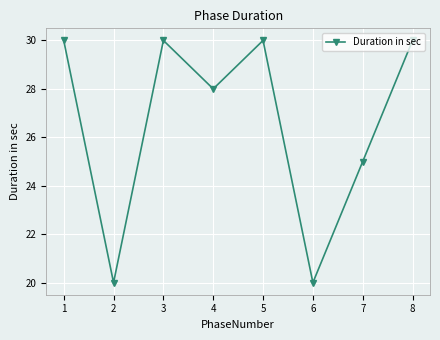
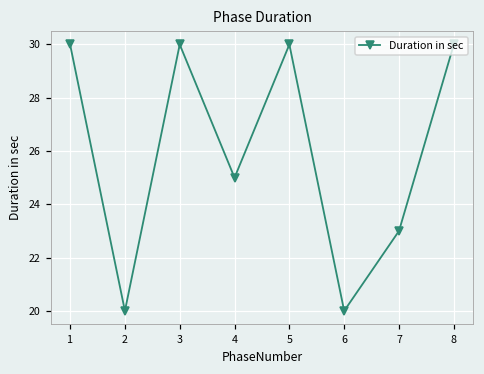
  {
    "1": 30,
    "2": 20,
    "3": 30,
-   "4": 28,
+   "4": 25,
    "5": 30,
    "6": 20,
-   "7": 25
+   "7": 23
  }
